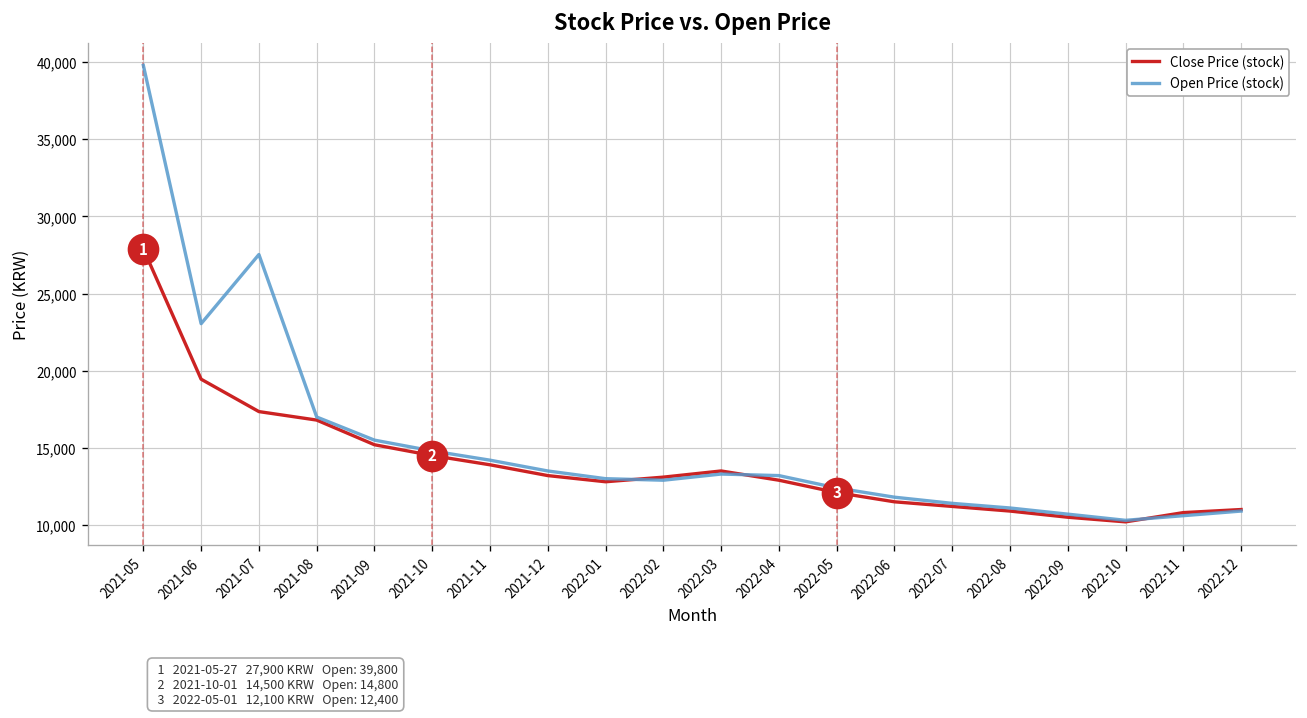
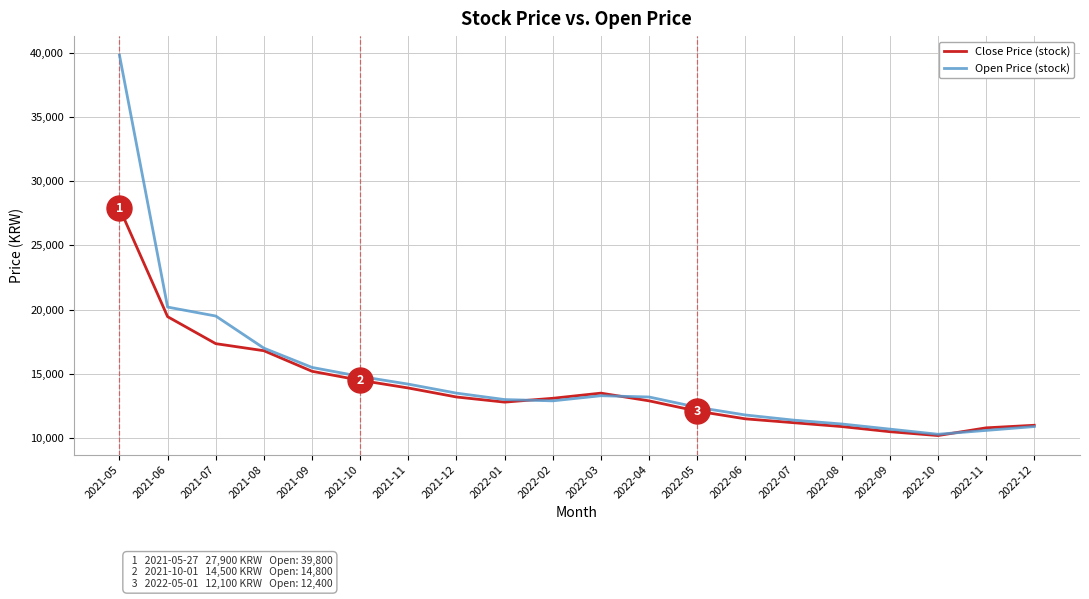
  {
    "Open Price (stock)": {
      "2021-05": "39,800",
-     "2021-06": "23,100",
-     "2021-07": "27,500",
+     "2021-06": "20,200",
+     "2021-07": "19,500",
      "2021-09": "15,500",
      "2021-11": "14,200",
      "2021-12": "13,500",
      "2022-02": "12,900",
      "2022-03": "13,300",
      "2022-04": "13,200",
      "2022-06": "11,800",
      "2022-07": "11,400",
      "2022-08": "11,100",
      "2022-09": "10,700",
      "2022-11": "10,600"
    }
  }
